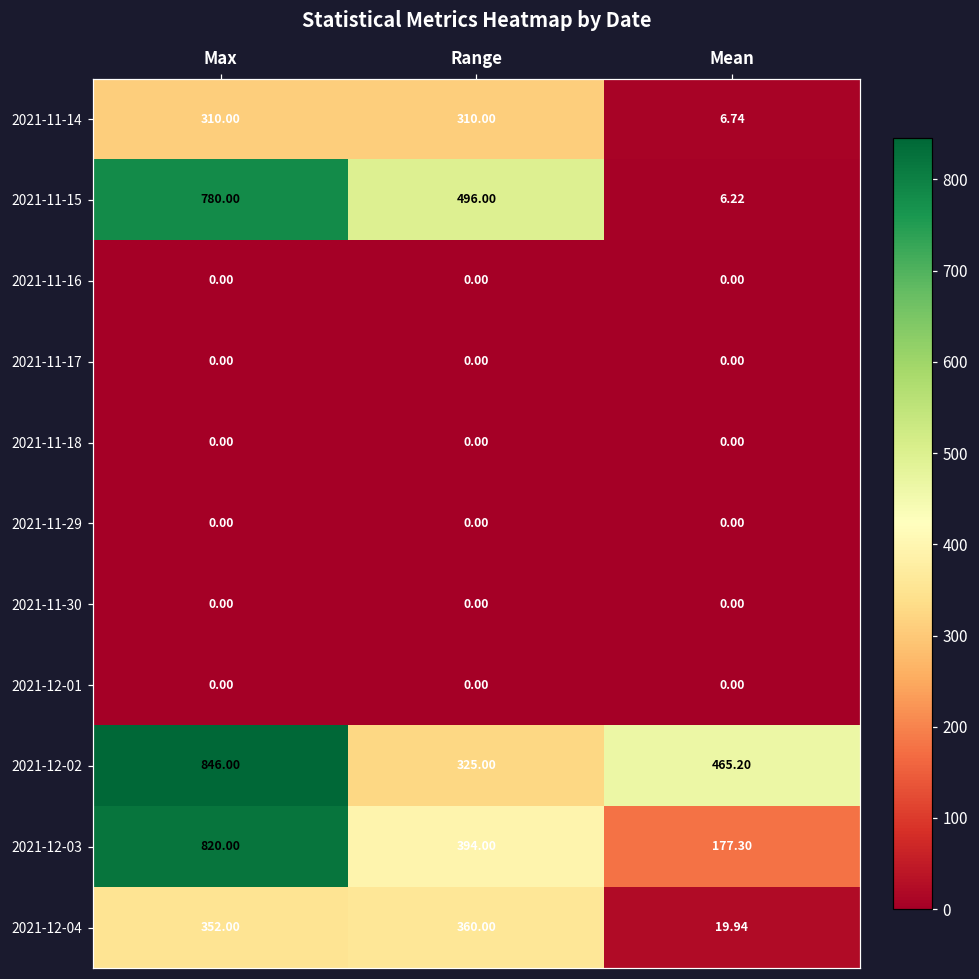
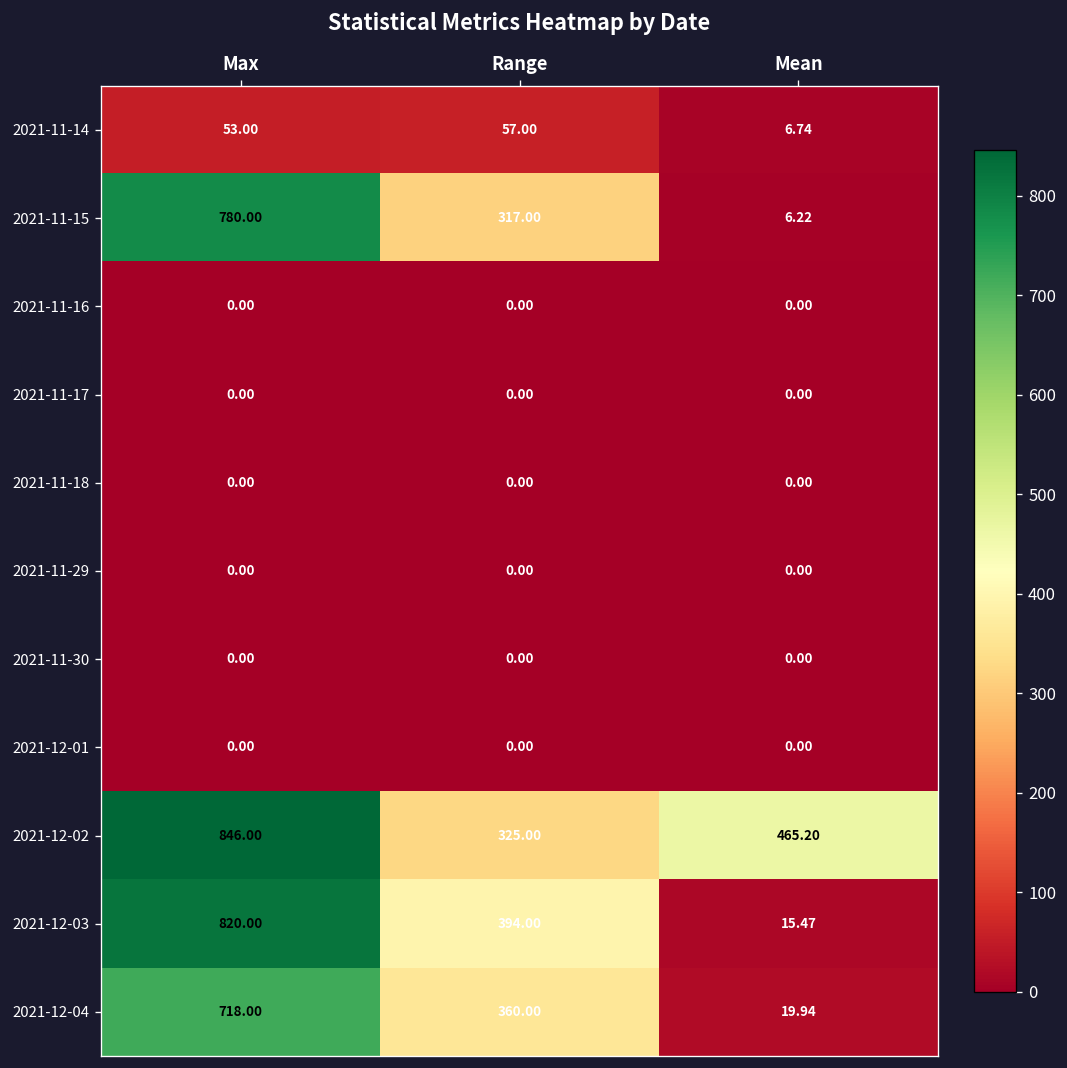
  {
    "2021-11-14": {
-     "Max": 310.00,
-     "Range": 310.00,
+     "Max": 53.00,
+     "Range": 57.00,
      "Mean": 6.74
    },
    "2021-11-15": {
      "Max": 780.00,
-     "Range": 496.00,
+     "Range": 317.00,
      "Mean": 6.22
    },
    "2021-11-16": {
      "Max": 0.00,
      "Range": 0.00,
      "Mean": 0.00
    },
    "2021-11-17": {
      "Max": 0.00,
      "Range": 0.00,
      "Mean": 0.00
    },
    "2021-11-18": {
      "Max": 0.00,
      "Range": 0.00,
      "Mean": 0.00
    },
    "2021-11-29": {
      "Max": 0.00,
      "Range": 0.00,
      "Mean": 0.00
    },
    "2021-11-30": {
      "Max": 0.00,
      "Range": 0.00,
      "Mean": 0.00
    },
    "2021-12-01": {
      "Max": 0.00,
      "Range": 0.00,
      "Mean": 0.00
    },
    "2021-12-02": {
      "Max": 846.00,
      "Range": 325.00,
      "Mean": 465.20
    },
    "2021-12-03": {
      "Max": 820.00,
      "Range": 394.00,
-     "Mean": 177.30
+     "Mean": 15.47
    },
    "2021-12-04": {
-     "Max": 352.00,
+     "Max": 718.00,
      "Range": 360.00,
      "Mean": 19.94
    }
  }
